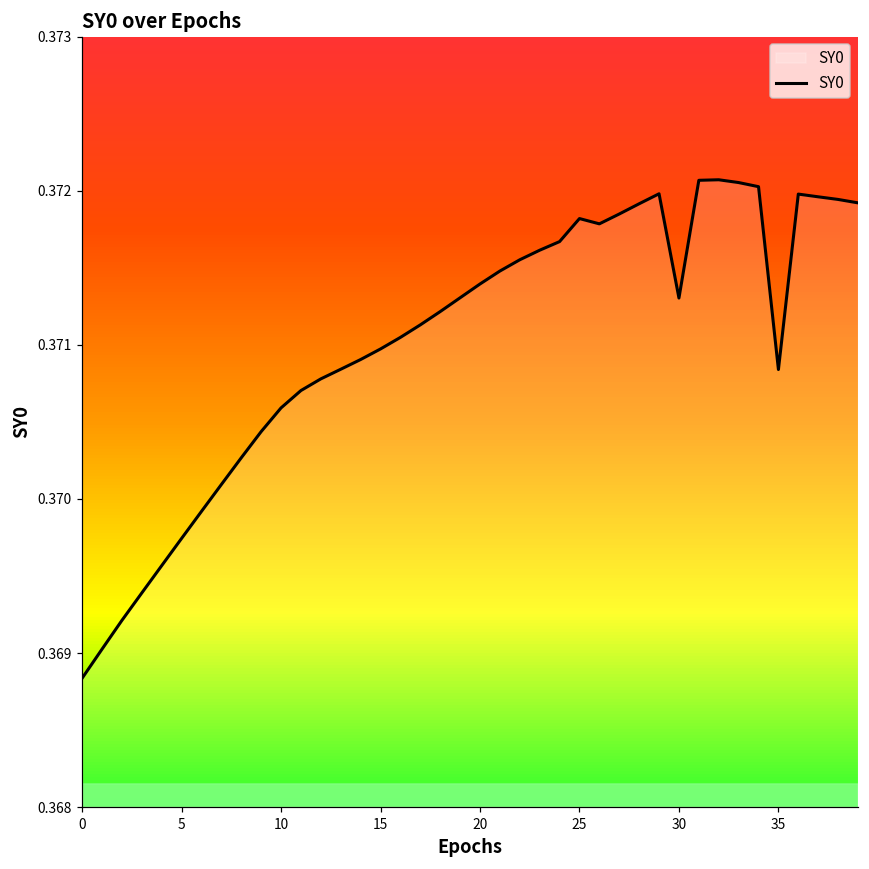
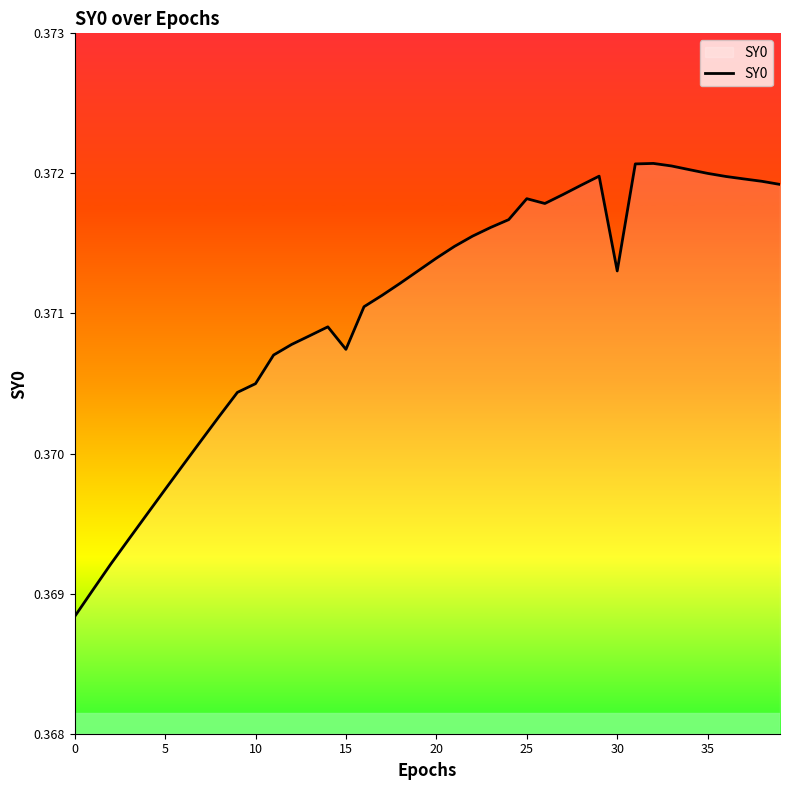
  {
    "0": 0.36884,
    "5": 0.36974,
-   "10": 0.37059,
-   "15": 0.37097,
+   "10": 0.37050,
+   "15": 0.37074,
    "20": 0.37139,
    "25": 0.37182,
    "30": 0.37130,
-   "35": 0.37084
+   "35": 0.37200
  }
